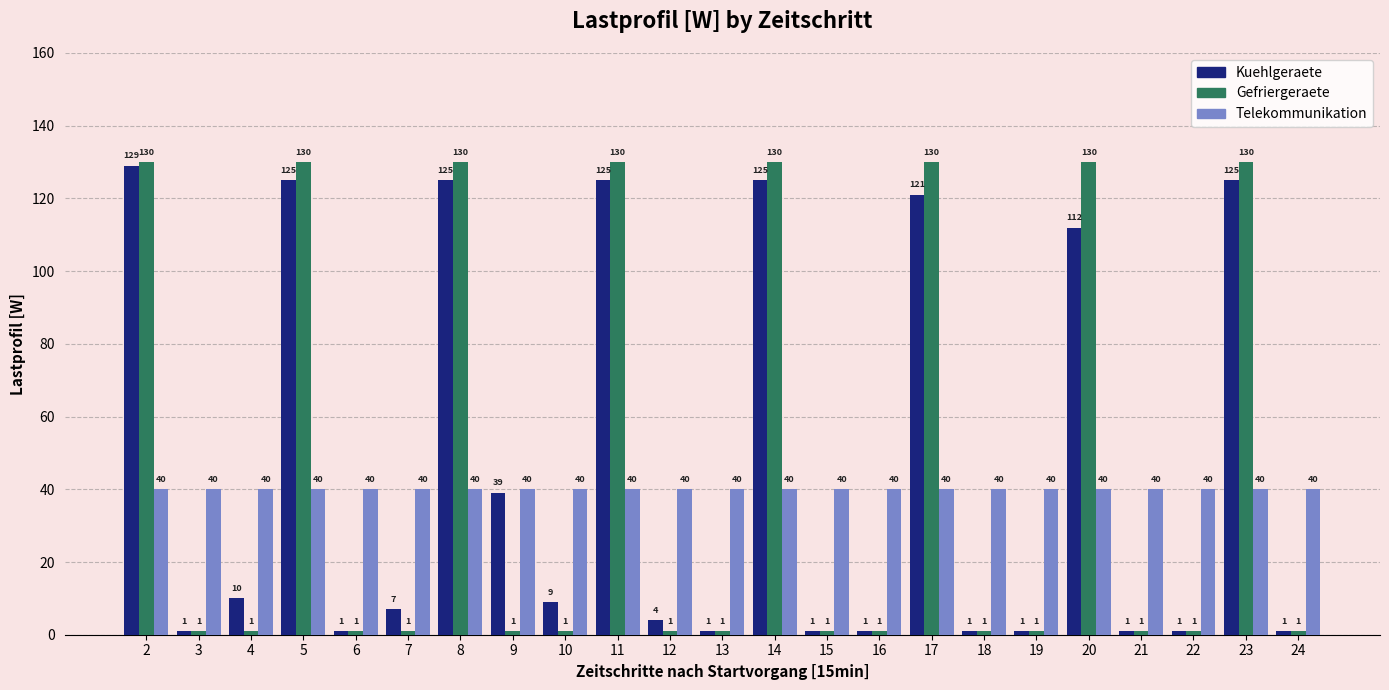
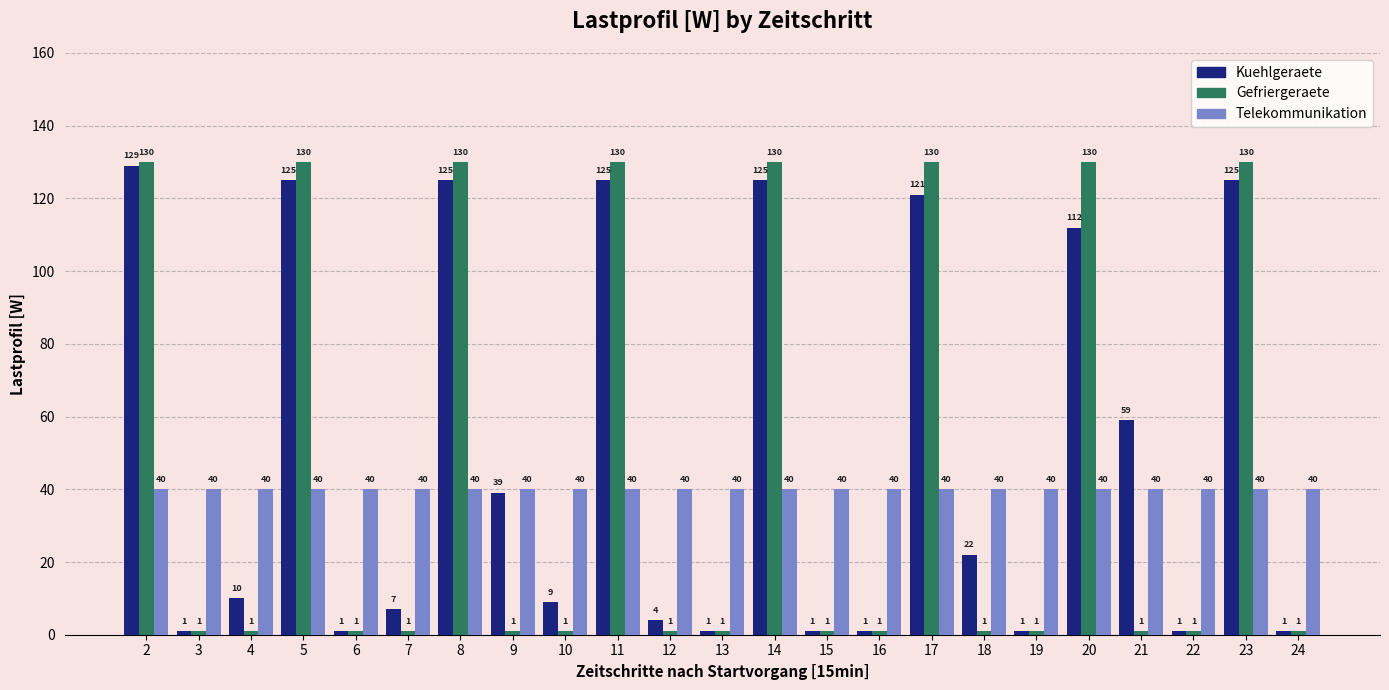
  {
    "Kuehlgeraete": {
      "2": 129,
      "3": 1,
      "4": 10,
      "5": 125,
      "6": 1,
      "7": 7,
      "8": 125,
      "9": 39,
      "10": 9,
      "11": 125,
      "12": 4,
      "13": 1,
      "14": 125,
      "15": 1,
      "16": 1,
      "17": 121,
-     "18": 1,
+     "18": 22,
      "19": 1,
      "20": 112,
-     "21": 1,
+     "21": 59,
      "22": 1,
      "23": 125,
      "24": 1
    },
    "Gefriergeraete": {
      "2": 130,
      "3": 1,
      "4": 1,
      "5": 130,
      "6": 1,
      "7": 1,
      "8": 130,
      "9": 1,
      "10": 1,
      "11": 130,
      "12": 1,
      "13": 1,
      "14": 130,
      "15": 1,
      "16": 1,
      "17": 130,
      "18": 1,
      "19": 1,
      "20": 130,
      "21": 1,
      "22": 1,
      "23": 130,
      "24": 1
    },
    "Telekommunikation": {
      "2": 40,
      "3": 40,
      "4": 40,
      "5": 40,
      "6": 40,
      "7": 40,
      "8": 40,
      "9": 40,
      "10": 40,
      "11": 40,
      "12": 40,
      "13": 40,
      "14": 40,
      "15": 40,
      "16": 40,
      "17": 40,
      "18": 40,
      "19": 40,
      "20": 40,
      "21": 40,
      "22": 40,
      "23": 40,
      "24": 40
    }
  }
